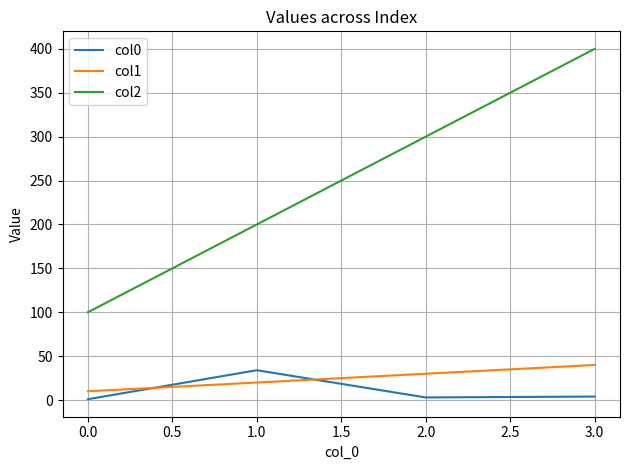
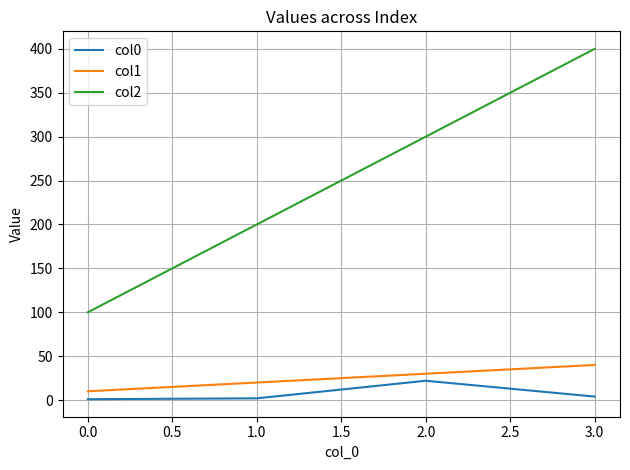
  {
    "col0": {
      "0.0": 0,
-     "1.0": 30,
-     "2.0": 0,
+     "1.0": 0,
+     "2.0": 20,
      "3.0": 0
    },
    "col1": {
      "0.0": 10,
      "1.0": 20,
      "2.0": 30,
      "3.0": 40
    },
    "col2": {
      "0.0": 100,
      "1.0": 200,
      "2.0": 300,
      "3.0": 400
    }
  }
